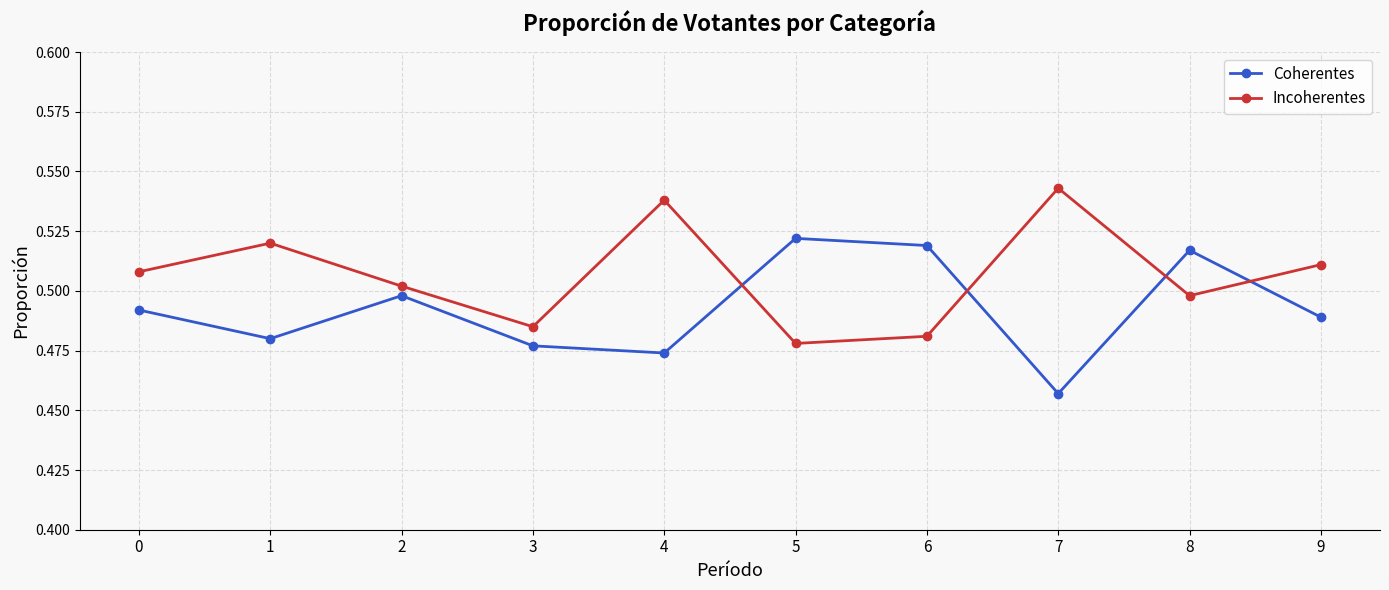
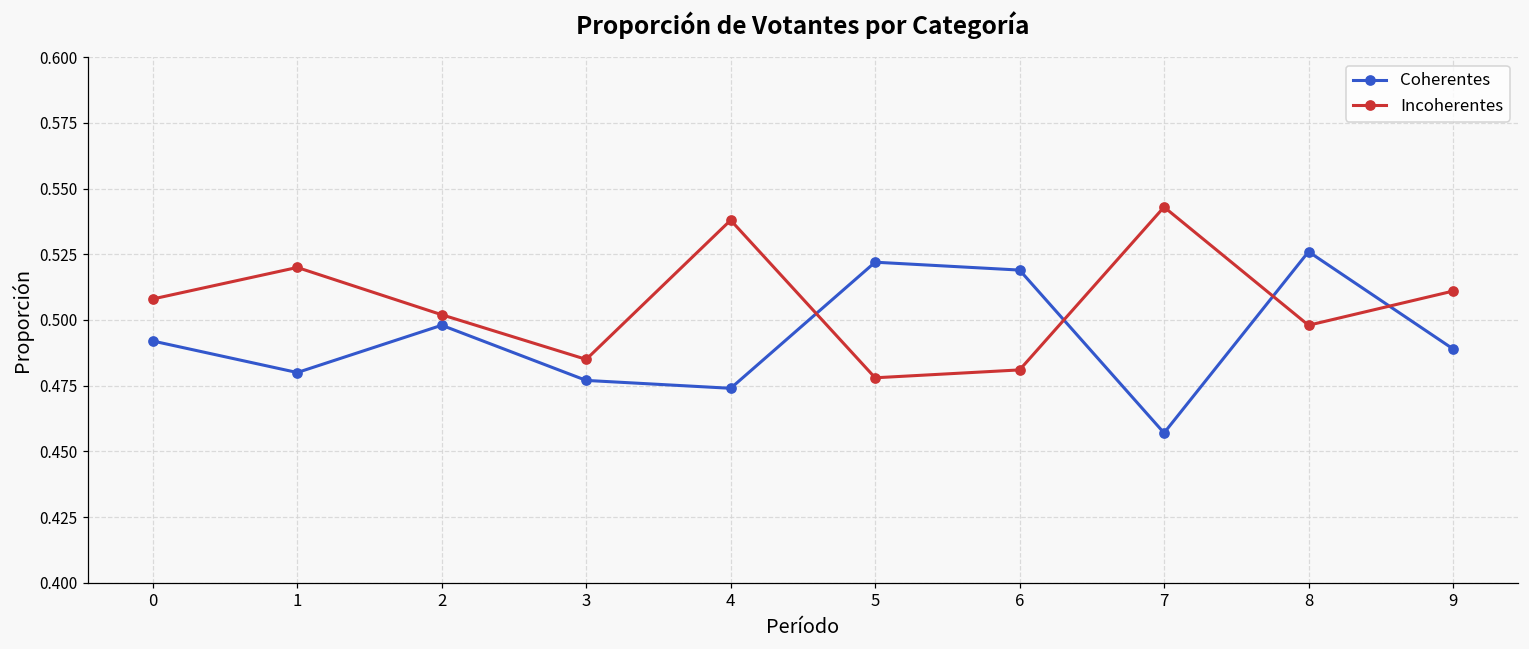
  {
    "Coherentes": {
      "0": 0.492,
      "1": 0.480,
      "2": 0.498,
      "3": 0.477,
      "4": 0.474,
      "5": 0.522,
      "6": 0.519,
      "7": 0.457,
-     "8": 0.517,
+     "8": 0.526,
      "9": 0.489
    },
    "Incoherentes": {
      "0": 0.508,
      "1": 0.520,
      "2": 0.502,
      "3": 0.485,
      "4": 0.538,
      "5": 0.478,
      "6": 0.481,
      "7": 0.543,
      "8": 0.498,
      "9": 0.511
    }
  }
